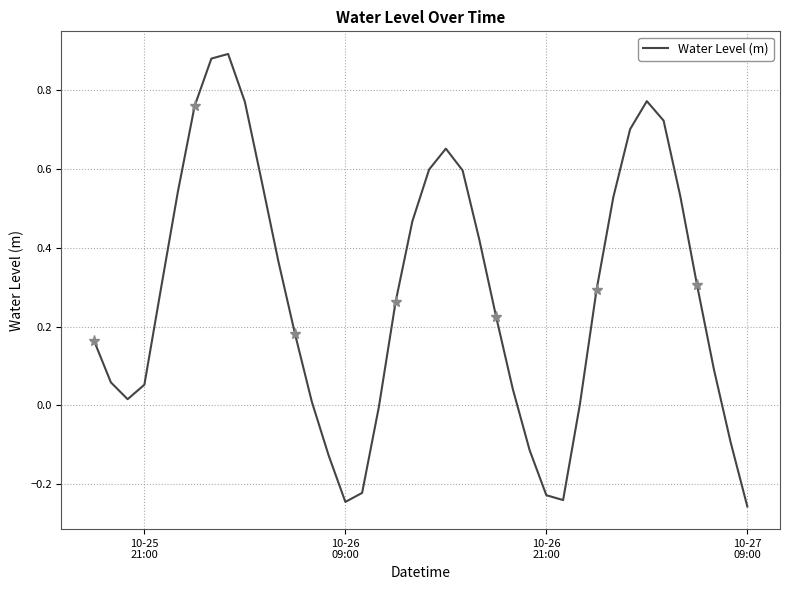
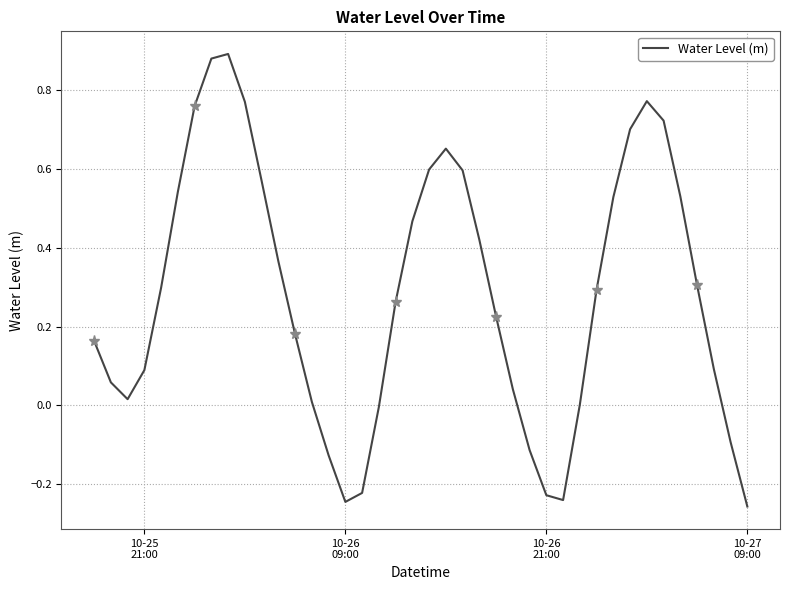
  {
    "Water Level (m)": {
-     "10-25 21:00": 0.05,
+     "10-25 21:00": 0.09,
      "10-26 09:00": -0.24,
      "10-26 21:00": -0.23,
      "10-27 09:00": -0.26
    }
  }
